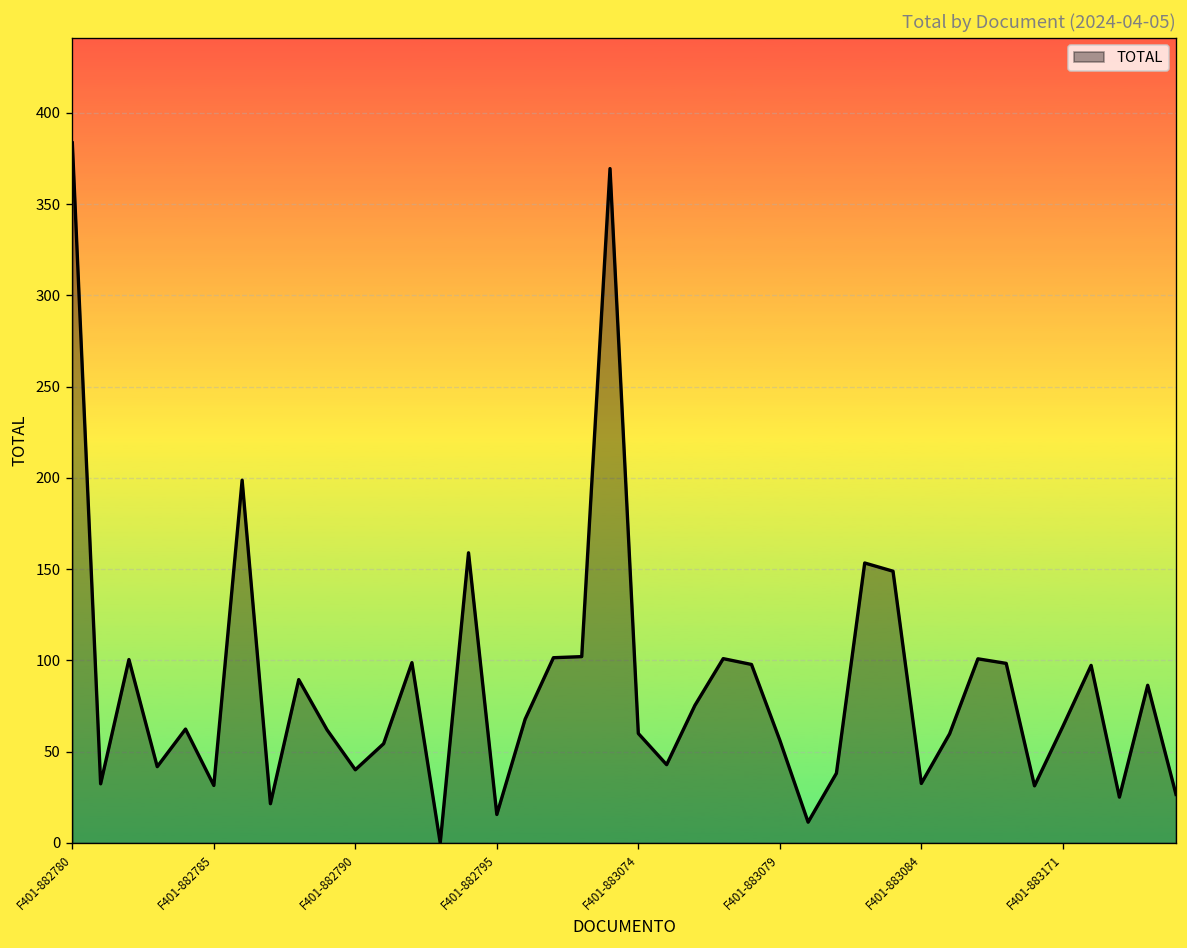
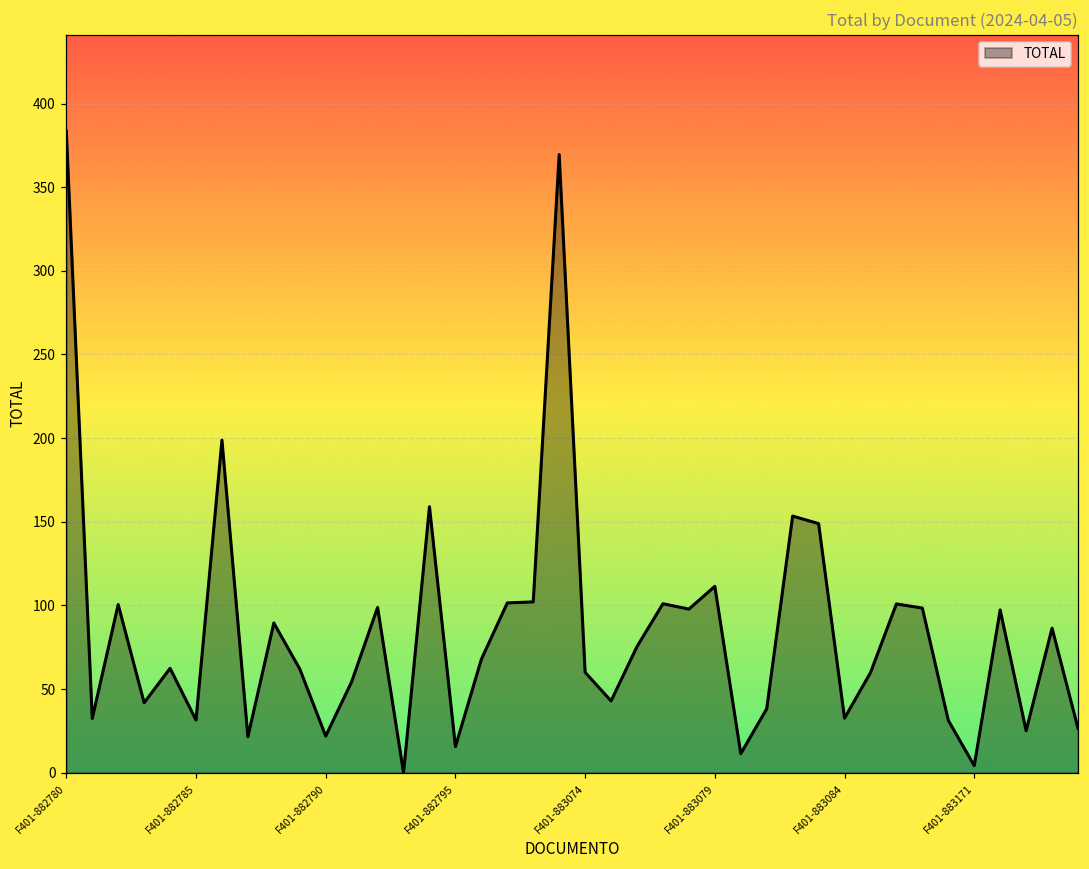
  {
    "F401-882780": 384,
    "F401-882785": 32,
-   "F401-882790": 40,
+   "F401-882790": 22,
    "F401-882795": 16,
    "F401-883074": 60,
-   "F401-883079": 56,
+   "F401-883079": 111,
    "F401-883084": 33,
-   "F401-883171": 64
+   "F401-883171": 4
  }
